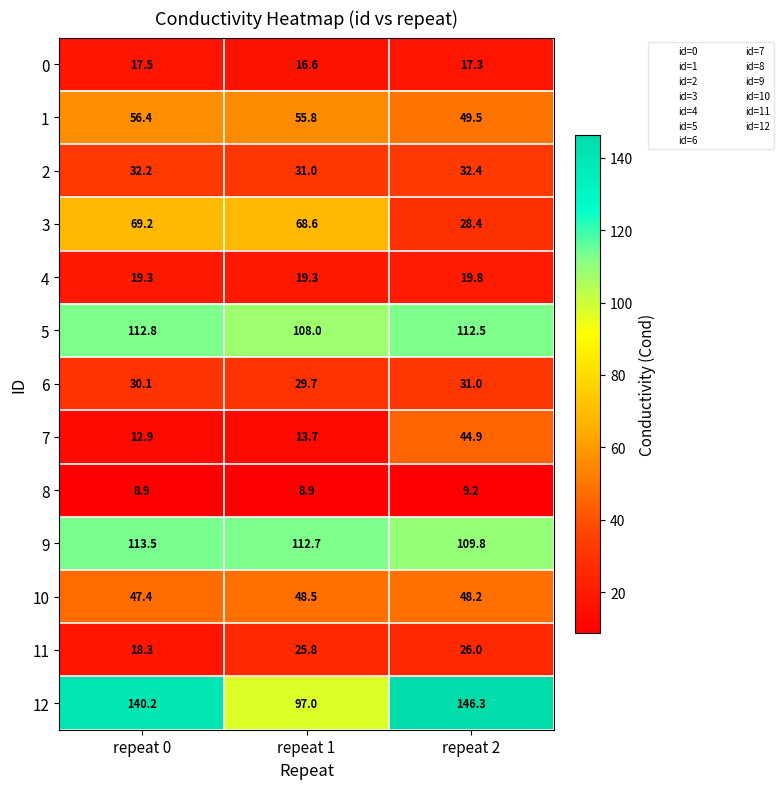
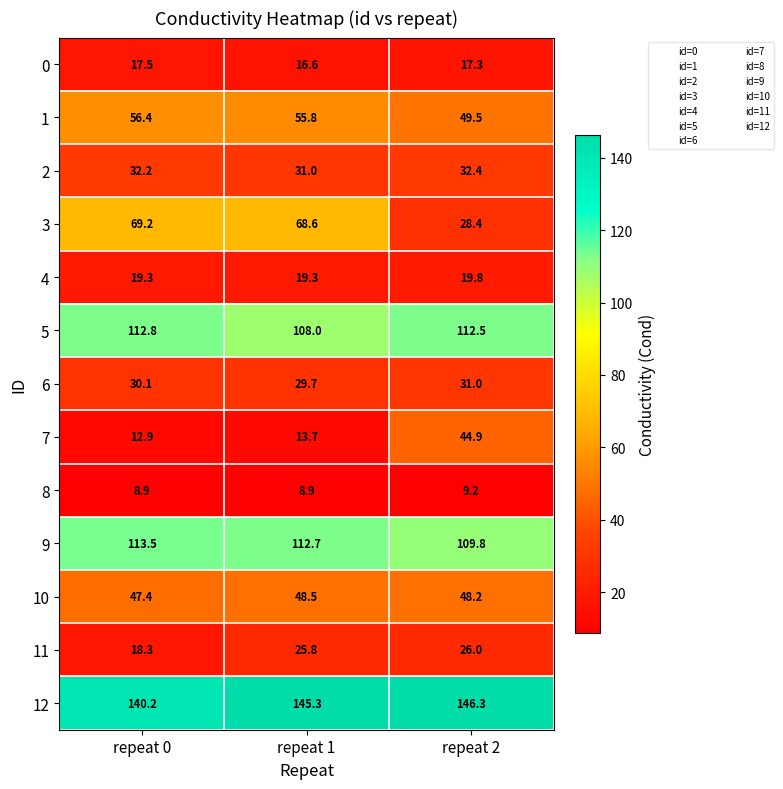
  {
    "0": {
      "repeat 0": 17.5,
      "repeat 1": 16.6,
      "repeat 2": 17.3
    },
    "1": {
      "repeat 0": 56.4,
      "repeat 1": 55.8,
      "repeat 2": 49.5
    },
    "2": {
      "repeat 0": 32.2,
      "repeat 1": 31.0,
      "repeat 2": 32.4
    },
    "3": {
      "repeat 0": 69.2,
      "repeat 1": 68.6,
      "repeat 2": 28.4
    },
    "4": {
      "repeat 0": 19.3,
      "repeat 1": 19.3,
      "repeat 2": 19.8
    },
    "5": {
      "repeat 0": 112.8,
      "repeat 1": 108.0,
      "repeat 2": 112.5
    },
    "6": {
      "repeat 0": 30.1,
      "repeat 1": 29.7,
      "repeat 2": 31.0
    },
    "7": {
      "repeat 0": 12.9,
      "repeat 1": 13.7,
      "repeat 2": 44.9
    },
    "8": {
      "repeat 0": 8.9,
      "repeat 1": 8.9,
      "repeat 2": 9.2
    },
    "9": {
      "repeat 0": 113.5,
      "repeat 1": 112.7,
      "repeat 2": 109.8
    },
    "10": {
      "repeat 0": 47.4,
      "repeat 1": 48.5,
      "repeat 2": 48.2
    },
    "11": {
      "repeat 0": 18.3,
      "repeat 1": 25.8,
      "repeat 2": 26.0
    },
    "12": {
      "repeat 0": 140.2,
-     "repeat 1": 97.0,
+     "repeat 1": 145.3,
      "repeat 2": 146.3
    }
  }
